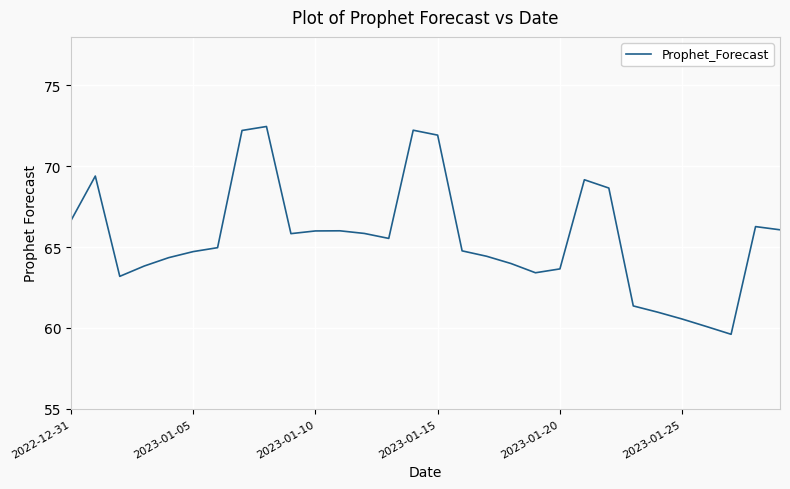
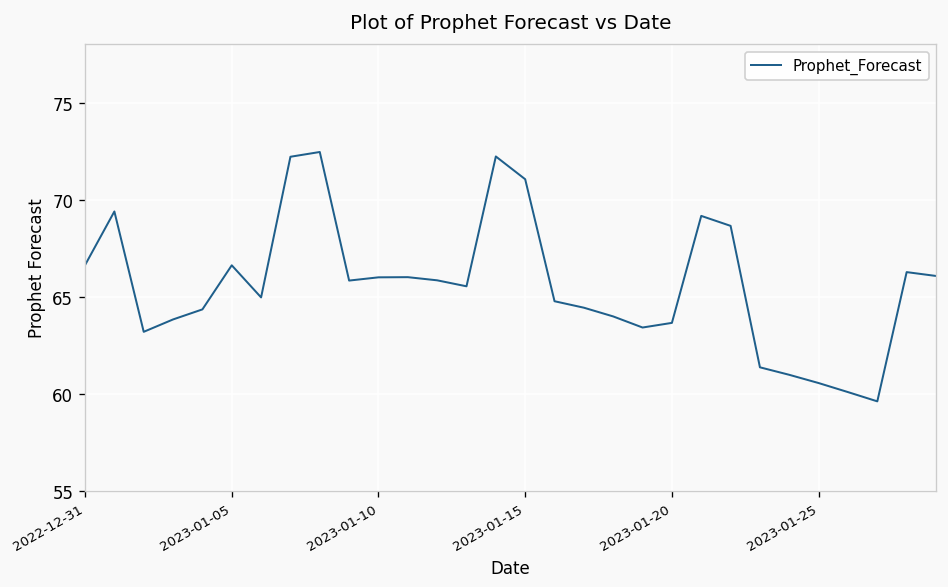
  {
    "2022-12-31": 66.6,
-   "2023-01-05": 64.7,
+   "2023-01-05": 66.6,
    "2023-01-10": 66.0,
-   "2023-01-15": 71.9,
+   "2023-01-15": 71.1,
    "2023-01-20": 63.7,
    "2023-01-25": 60.6
  }
